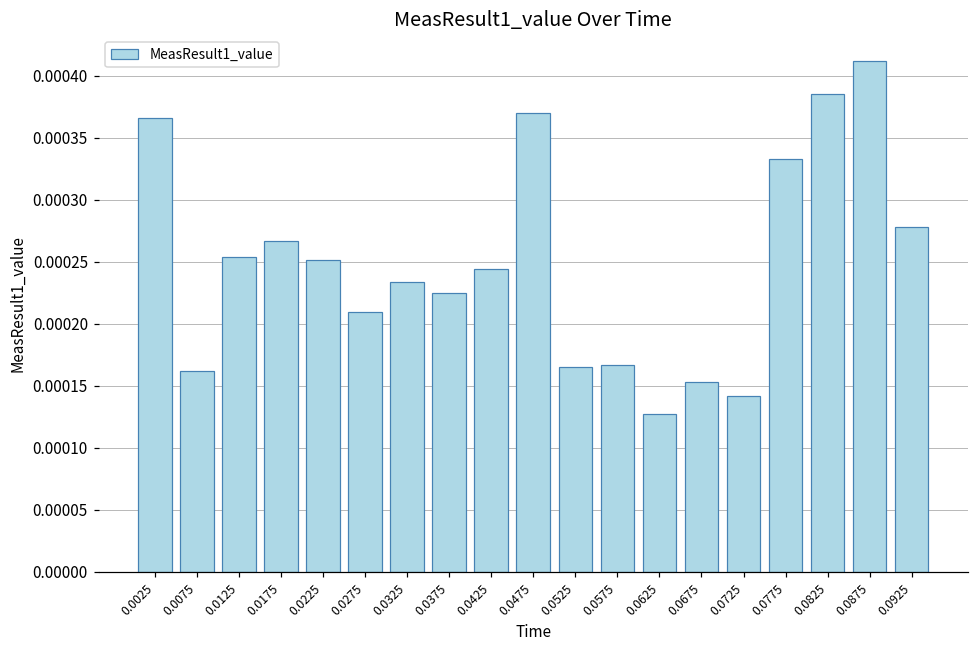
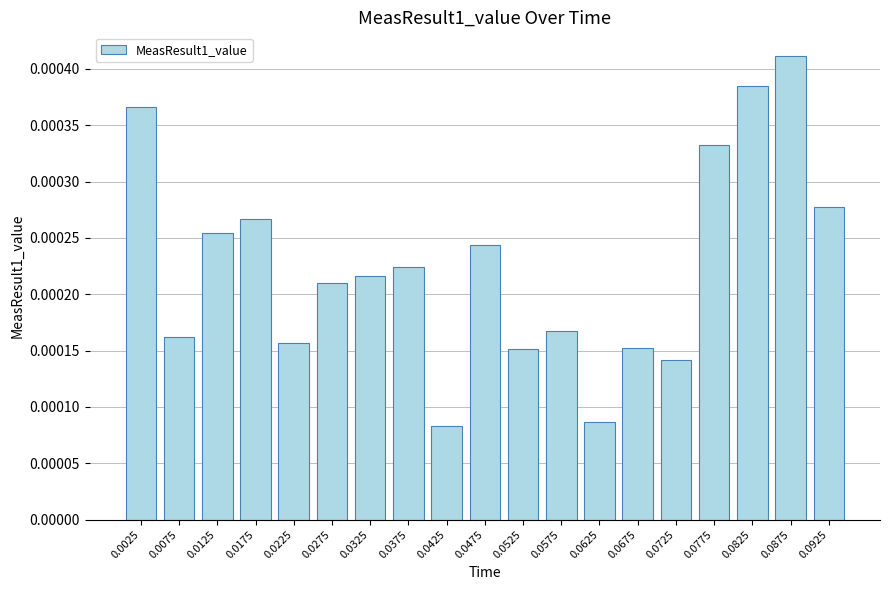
  {
    "0.0025": 0.000366,
    "0.0075": 0.000162,
    "0.0125": 0.000254,
    "0.0175": 0.000267,
-   "0.0225": 0.000251,
+   "0.0225": 0.000157,
    "0.0275": 0.000210,
-   "0.0325": 0.000233,
+   "0.0325": 0.000216,
    "0.0375": 0.000224,
-   "0.0425": 0.000244,
-   "0.0475": 0.000370,
-   "0.0525": 0.000165,
+   "0.0425": 0.000083,
+   "0.0475": 0.000244,
+   "0.0525": 0.000151,
    "0.0575": 0.000167,
-   "0.0625": 0.000127,
+   "0.0625": 0.000086,
    "0.0675": 0.000153,
    "0.0725": 0.000142,
    "0.0775": 0.000333,
    "0.0825": 0.000385,
    "0.0875": 0.000412,
    "0.0925": 0.000278
  }
